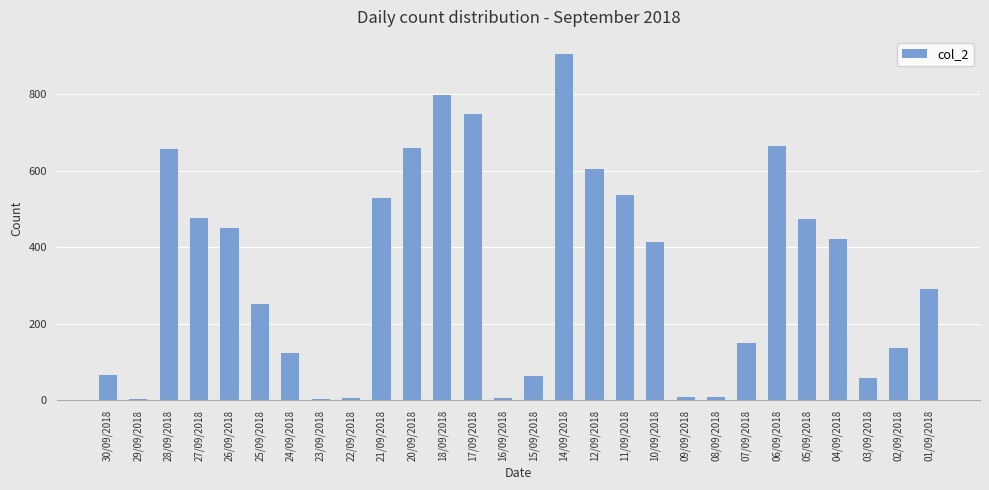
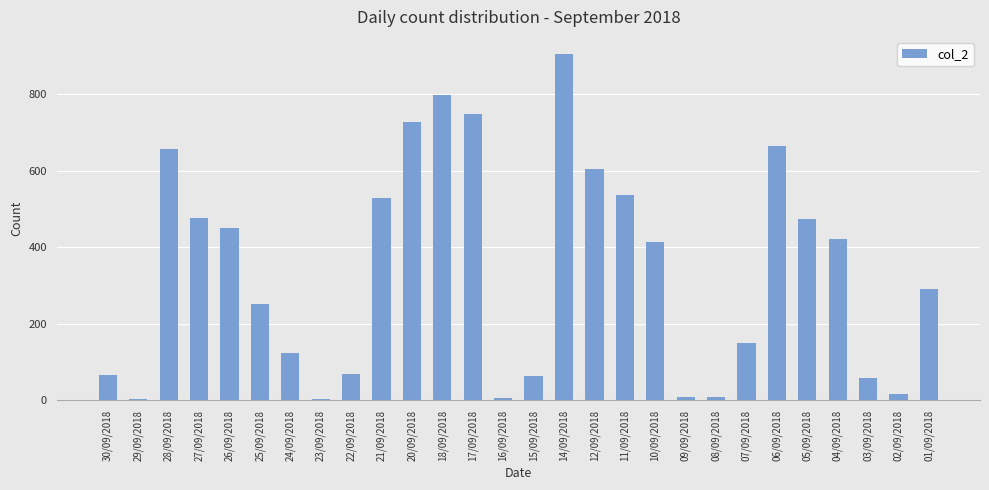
  {
    "30/09/2018": 70,
    "28/09/2018": 660,
    "27/09/2018": 480,
    "26/09/2018": 450,
    "25/09/2018": 250,
    "24/09/2018": 120,
-   "22/09/2018": 10,
+   "22/09/2018": 70,
    "21/09/2018": 530,
-   "20/09/2018": 660,
+   "20/09/2018": 730,
    "18/09/2018": 800,
    "17/09/2018": 750,
    "15/09/2018": 70,
    "14/09/2018": 900,
    "12/09/2018": 600,
    "11/09/2018": 540,
    "10/09/2018": 420,
    "09/09/2018": 10,
    "08/09/2018": 10,
    "07/09/2018": 150,
    "06/09/2018": 660,
    "05/09/2018": 470,
    "04/09/2018": 420,
    "03/09/2018": 60,
-   "02/09/2018": 140,
+   "02/09/2018": 20,
    "01/09/2018": 290
  }
